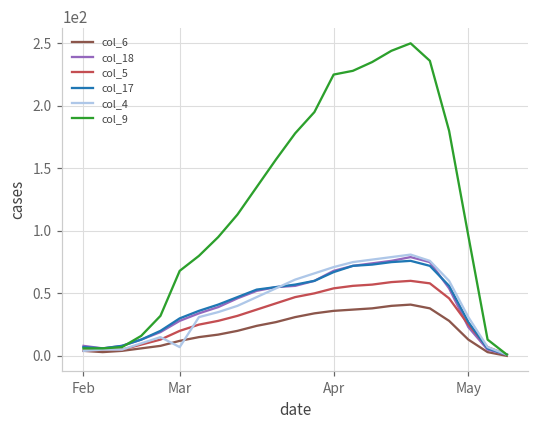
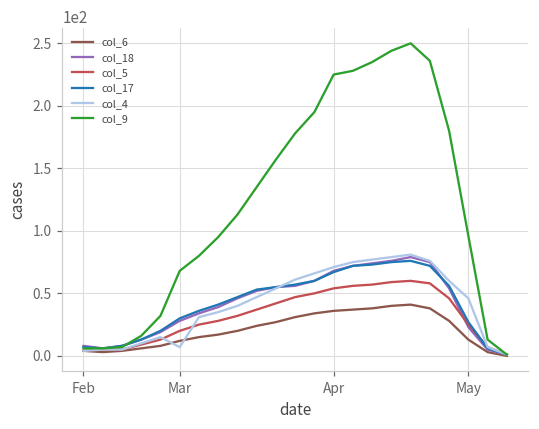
  {
    "col_4": {
      "Mar": 7,
      "Apr": 71,
-     "May": 31
+     "May": 46
    },
    "col_9": {
      "Mar": 68,
      "Apr": 225,
      "May": 96
    }
  }
